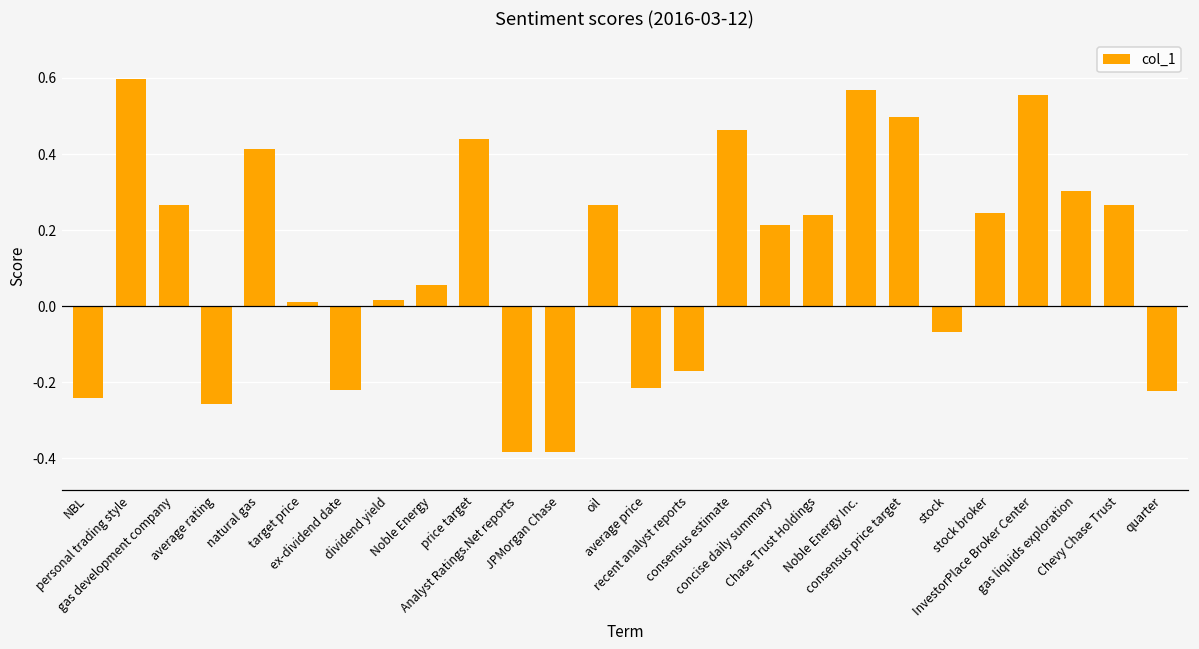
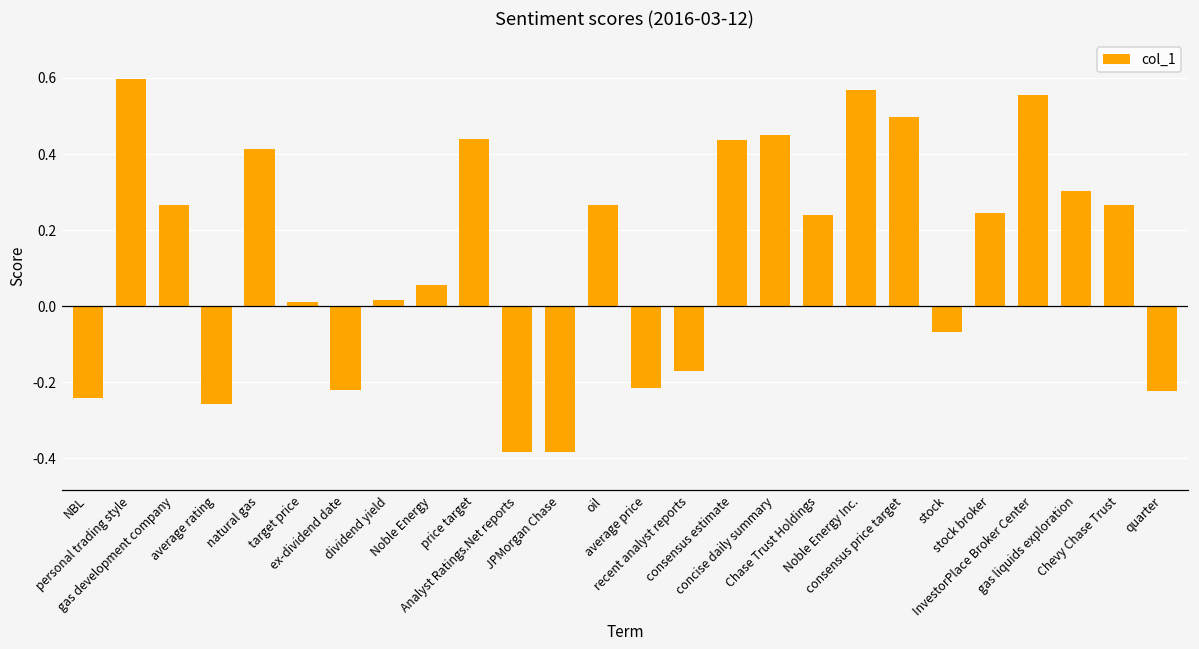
  {
    "NBL": -0.24,
    "personal trading style": 0.60,
    "gas development company": 0.27,
    "average rating": -0.26,
    "natural gas": 0.41,
    "target price": 0.01,
    "ex-dividend date": -0.22,
    "dividend yield": 0.02,
    "Noble Energy": 0.06,
    "price target": 0.44,
    "Analyst Ratings.Net reports": -0.38,
    "JPMorgan Chase": -0.38,
    "oil": 0.27,
    "average price": -0.22,
    "recent analyst reports": -0.17,
-   "consensus estimate": 0.46,
-   "concise daily summary": 0.21,
+   "consensus estimate": 0.44,
+   "concise daily summary": 0.45,
    "Chase Trust Holdings": 0.24,
    "Noble Energy Inc.": 0.57,
    "consensus price target": 0.50,
    "stock": -0.07,
    "stock broker": 0.25,
    "InvestorPlace Broker Center": 0.56,
    "gas liquids exploration": 0.30,
    "Chevy Chase Trust": 0.27,
    "quarter": -0.22
  }
